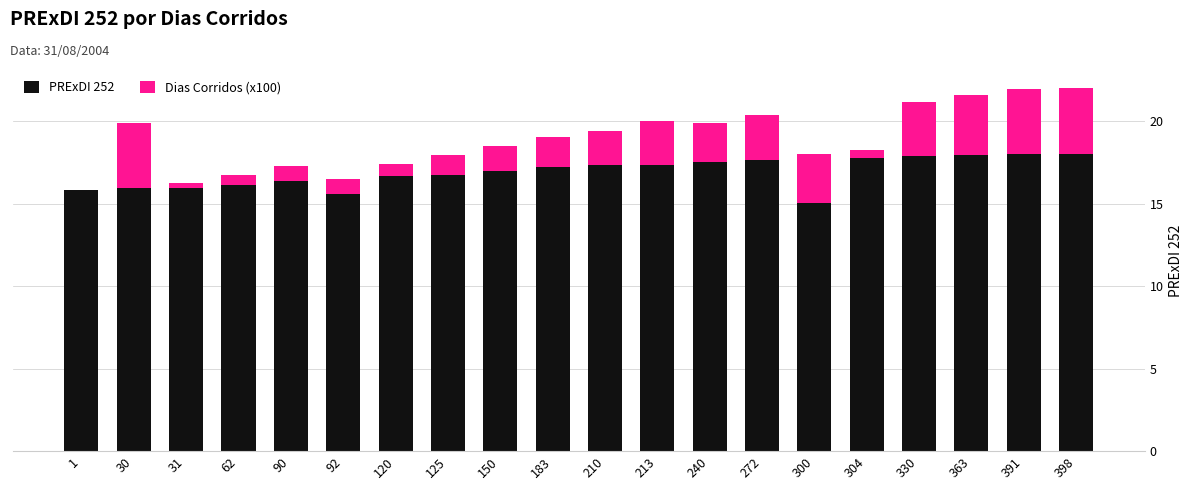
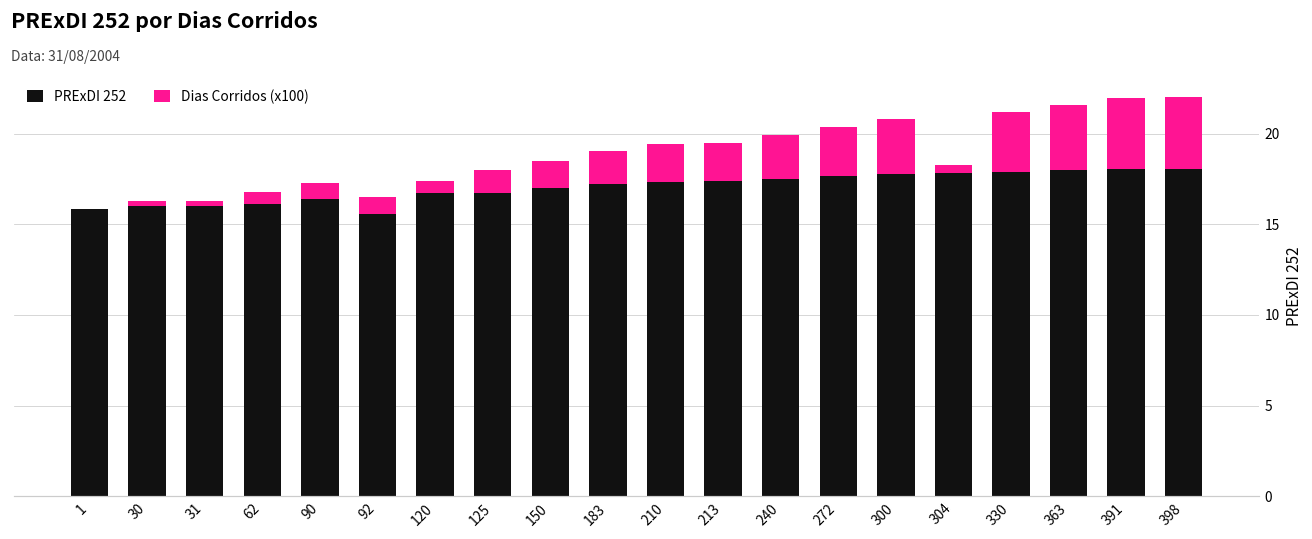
  {
    "PRExDI 252": {
      "1": 15.8,
      "30": 16.0,
      "31": 16.0,
      "62": 16.1,
      "90": 16.4,
      "92": 15.6,
      "120": 16.7,
      "125": 16.7,
      "150": 17.0,
      "183": 17.2,
      "210": 17.3,
      "213": 17.4,
      "240": 17.5,
      "272": 17.7,
-     "300": 15.0,
+     "300": 17.8,
      "304": 17.8,
      "330": 17.9,
      "363": 18.0,
      "391": 18.0,
      "398": 18.0
    },
    "Dias Corridos (x100)": {
-     "30": 3.9,
+     "30": 0.3,
      "31": 0.3,
      "62": 0.6,
      "90": 0.9,
      "92": 0.9,
      "120": 0.7,
      "125": 1.3,
      "150": 1.5,
      "183": 1.8,
      "210": 2.1,
-     "213": 2.7,
+     "213": 2.1,
      "240": 2.4,
      "272": 2.7,
      "300": 3.0,
      "304": 0.5,
      "330": 3.3,
      "363": 3.6,
      "391": 3.9,
      "398": 4.0
    }
  }
